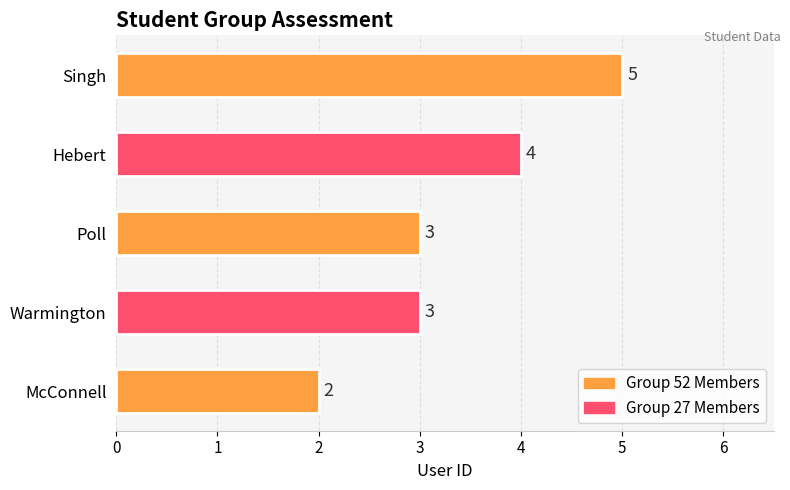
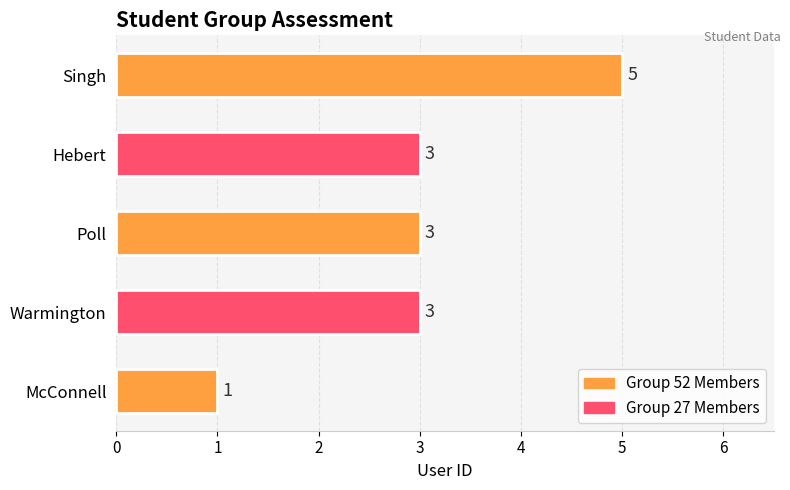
  {
    "Singh": 5,
-   "Hebert": 4,
+   "Hebert": 3,
    "Poll": 3,
    "Warmington": 3,
-   "McConnell": 2
+   "McConnell": 1
  }
